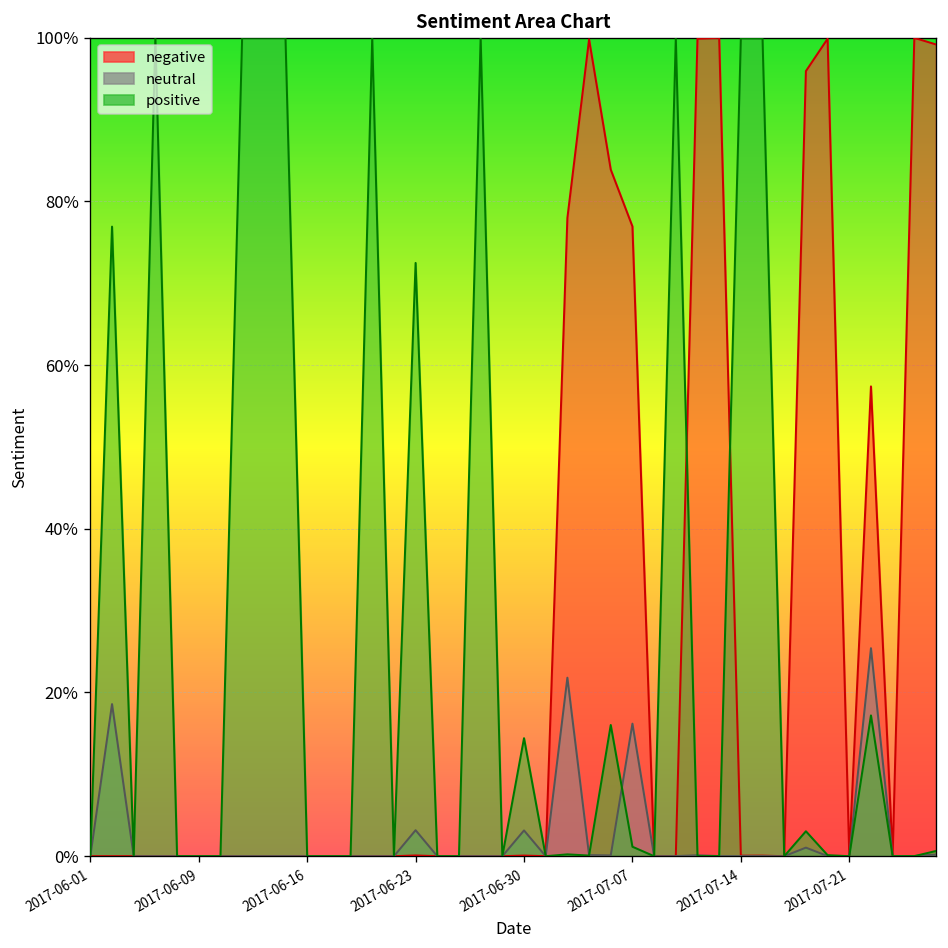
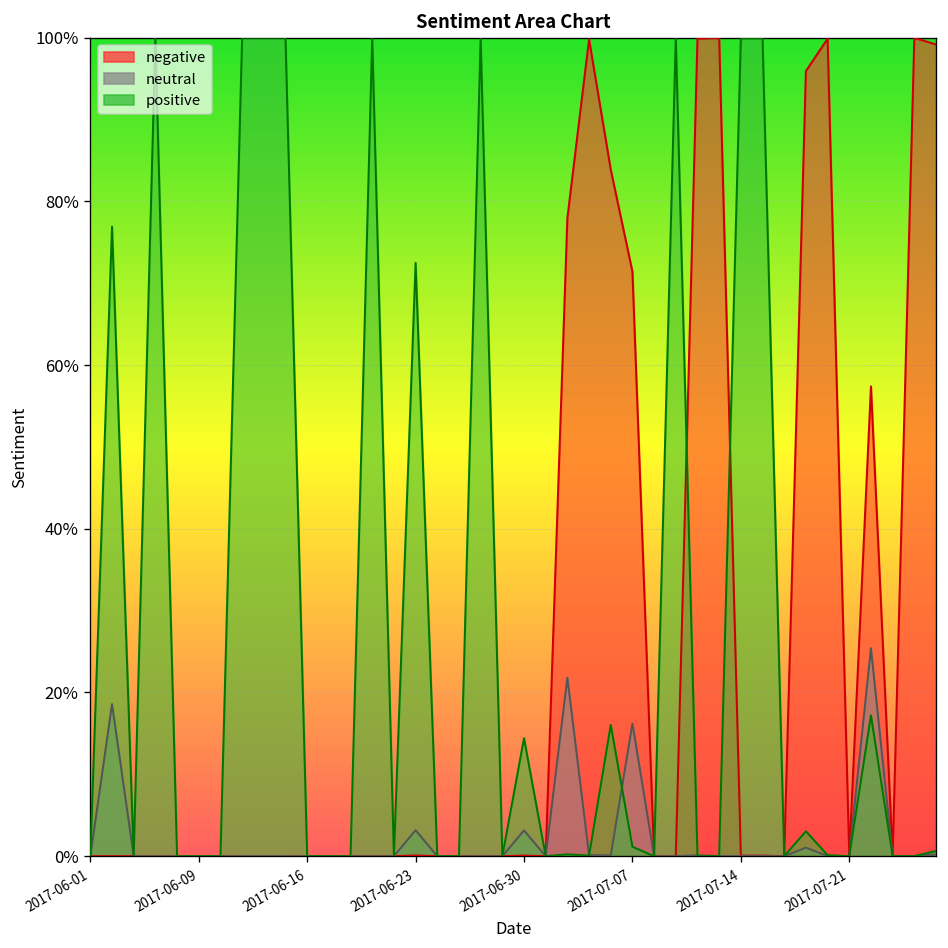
  {
    "negative": {
      "2017-06-23": "0%",
      "2017-06-30": "0%",
-     "2017-07-07": "77%"
+     "2017-07-07": "71%"
    },
    "neutral": {
      "2017-06-23": "3%",
      "2017-06-30": "3%",
      "2017-07-07": "16%"
    },
    "positive": {
      "2017-06-23": "72%",
      "2017-06-30": "14%",
      "2017-07-07": "1%",
      "2017-07-14": "100%"
    }
  }
